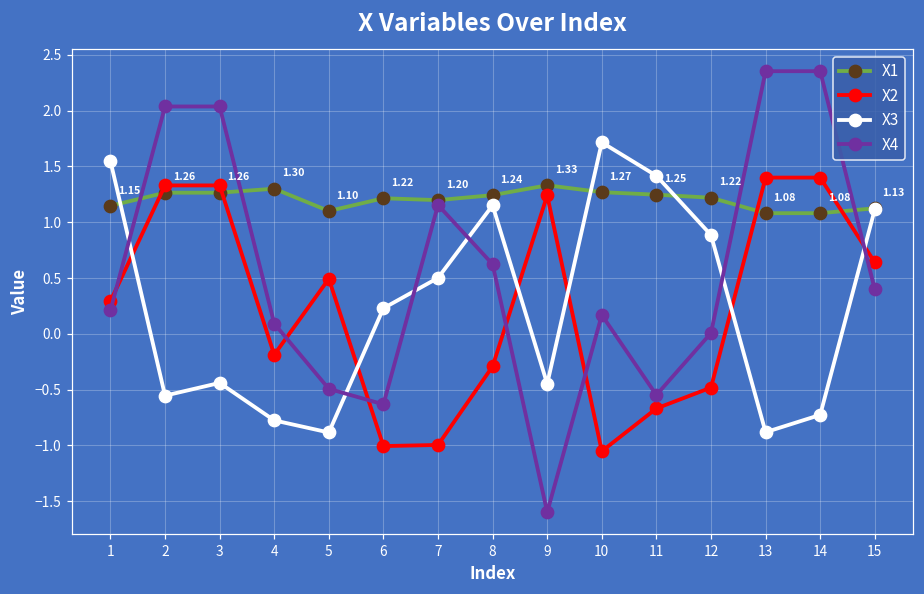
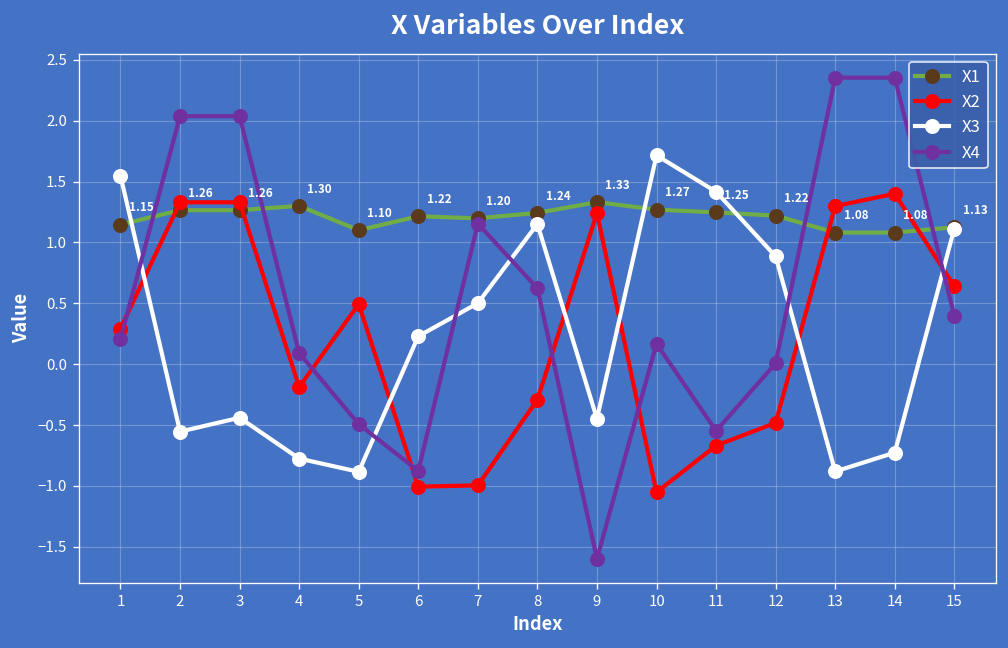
  {
    "X1": {
      "1": 1.15,
      "2": 1.26,
      "3": 1.26,
      "4": 1.30,
      "5": 1.10,
      "6": 1.22,
      "7": 1.20,
      "8": 1.24,
      "9": 1.33,
      "10": 1.27,
      "11": 1.25,
      "12": 1.22,
      "13": 1.08,
      "14": 1.08
    },
    "X2": {
      "1": 0.29,
      "4": -0.19,
      "5": 0.49,
      "6": -1.01,
      "7": -1.00,
      "8": -0.29,
      "10": -1.05,
      "11": -0.67,
      "12": -0.48,
-     "13": 1.40,
+     "13": 1.30,
      "14": 1.40,
      "15": 0.64
    },
    "X3": {
      "1": 1.55,
      "2": -0.55,
      "3": -0.44,
      "4": -0.78,
      "5": -0.88,
      "6": 0.23,
      "7": 0.50,
      "8": 1.15,
      "9": -0.45,
      "10": 1.72,
      "12": 0.89,
      "13": -0.88,
      "14": -0.73
    },
    "X4": {
      "1": 0.21,
      "2": 2.04,
      "3": 2.04,
      "4": 0.09,
      "5": -0.49,
-     "6": -0.63,
+     "6": -0.88,
      "7": 1.15,
      "8": 0.62,
      "9": -1.60,
      "10": 0.17,
      "11": -0.55,
      "12": 0.01,
      "13": 2.35,
      "14": 2.35,
      "15": 0.40
    }
  }
